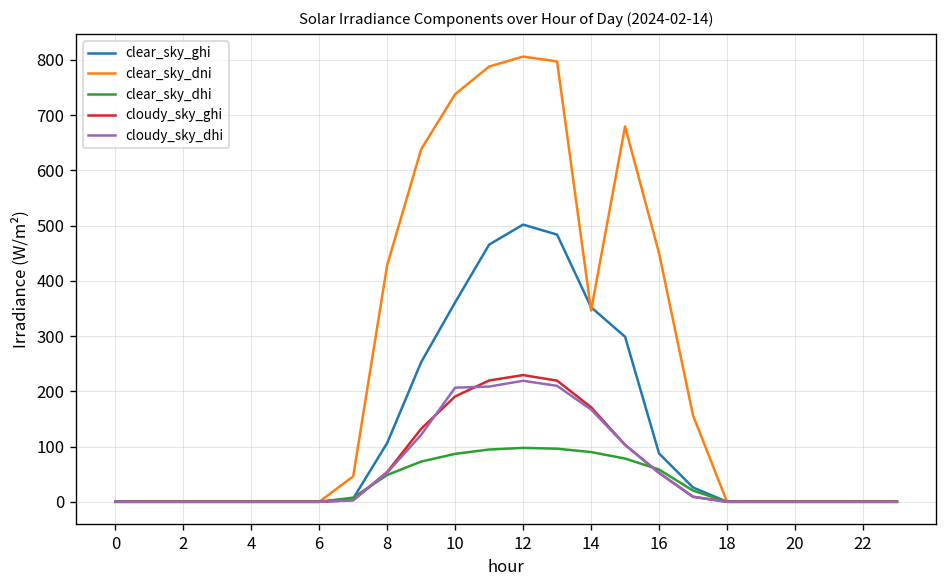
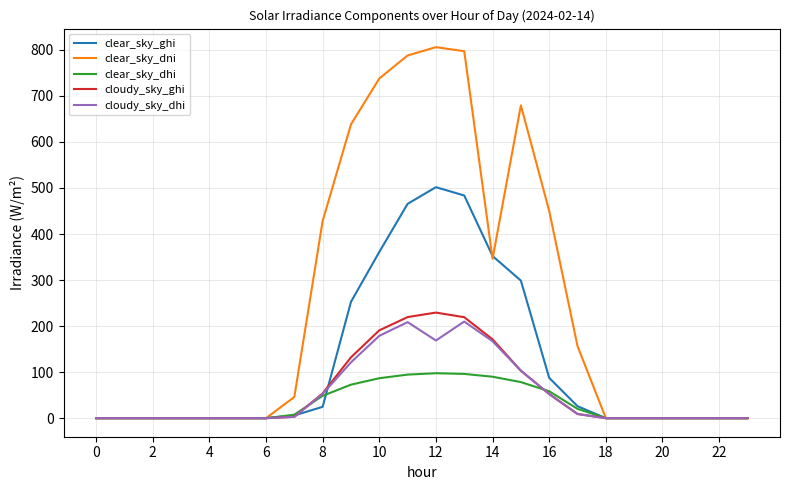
  {
    "clear_sky_ghi": {
-     "8": 110,
+     "8": 20,
      "10": 360,
      "12": 500,
      "14": 350,
      "16": 90
    },
    "clear_sky_dni": {
      "8": 430,
      "10": 740,
      "12": 810,
      "14": 350,
      "16": 450
    },
    "clear_sky_dhi": {
      "10": 90,
      "12": 100,
      "14": 90,
      "16": 60
    },
    "cloudy_sky_ghi": {
      "10": 190,
      "12": 230
    },
    "cloudy_sky_dhi": {
-     "10": 210,
-     "12": 220
+     "10": 180,
+     "12": 170
    }
  }
